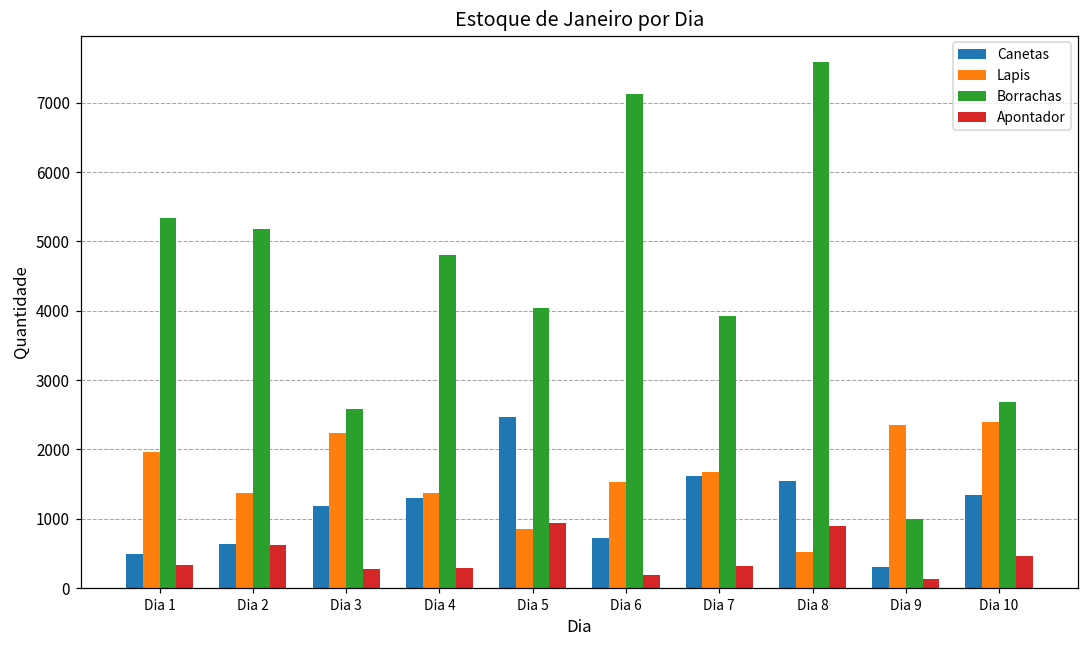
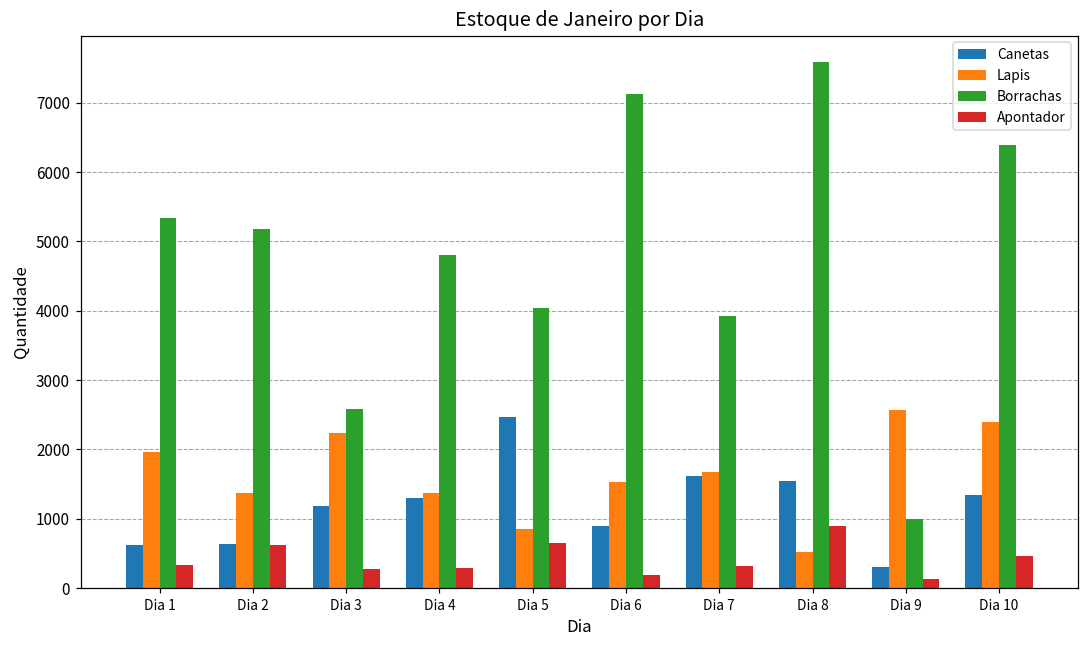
  {
    "Canetas": {
-     "Dia 1": 500,
+     "Dia 1": 600,
      "Dia 2": 600,
      "Dia 3": 1200,
      "Dia 4": 1300,
      "Dia 5": 2500,
-     "Dia 6": 700,
+     "Dia 6": 900,
      "Dia 7": 1600,
      "Dia 8": 1500,
      "Dia 9": 300,
      "Dia 10": 1300
    },
    "Lapis": {
      "Dia 1": 2000,
      "Dia 2": 1400,
      "Dia 3": 2200,
      "Dia 4": 1400,
      "Dia 5": 900,
      "Dia 6": 1500,
      "Dia 7": 1700,
      "Dia 8": 500,
-     "Dia 9": 2400,
+     "Dia 9": 2600,
      "Dia 10": 2400
    },
    "Borrachas": {
      "Dia 1": 5300,
      "Dia 2": 5200,
      "Dia 3": 2600,
      "Dia 4": 4800,
      "Dia 5": 4000,
      "Dia 6": 7100,
      "Dia 7": 3900,
      "Dia 8": 7600,
      "Dia 9": 1000,
-     "Dia 10": 2700
+     "Dia 10": 6400
    },
    "Apontador": {
      "Dia 1": 300,
      "Dia 2": 600,
      "Dia 3": 300,
      "Dia 4": 300,
-     "Dia 5": 900,
+     "Dia 5": 700,
      "Dia 6": 200,
      "Dia 7": 300,
      "Dia 8": 900,
      "Dia 9": 100,
      "Dia 10": 500
    }
  }
